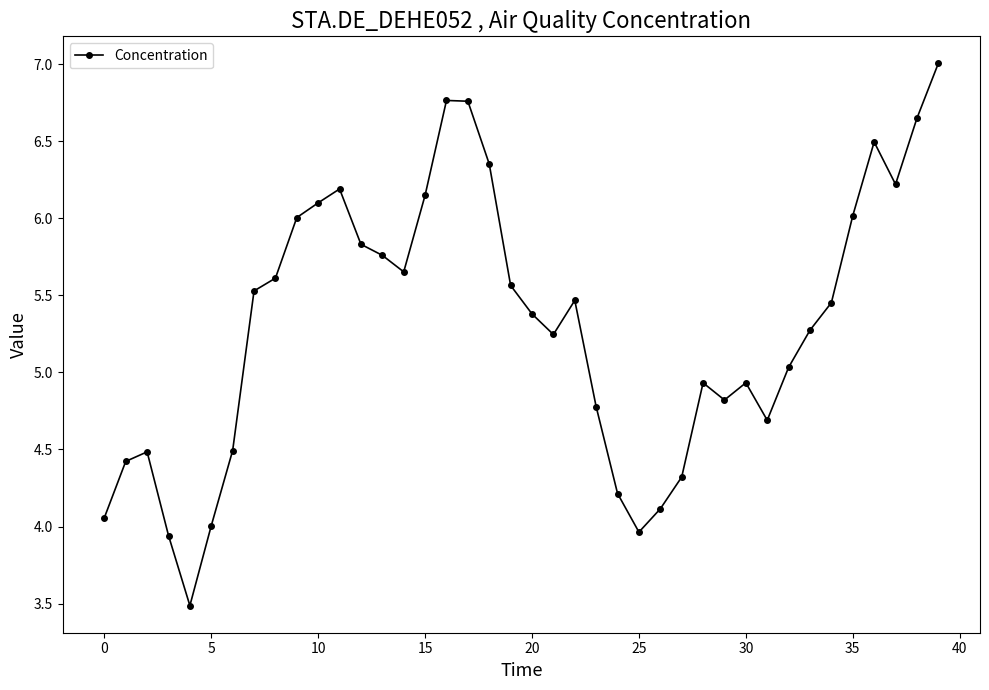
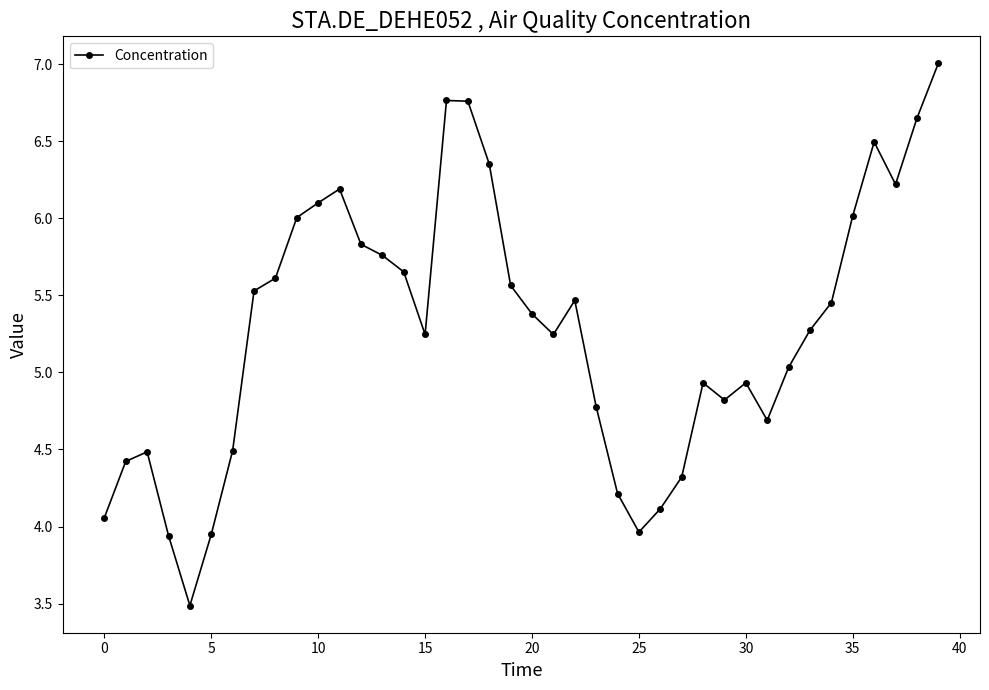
  {
    "0": 4.06,
-   "5": 4.01,
+   "5": 3.95,
    "10": 6.10,
-   "15": 6.15,
+   "15": 5.25,
    "20": 5.38,
    "25": 3.96,
    "30": 4.93,
    "35": 6.02
  }
